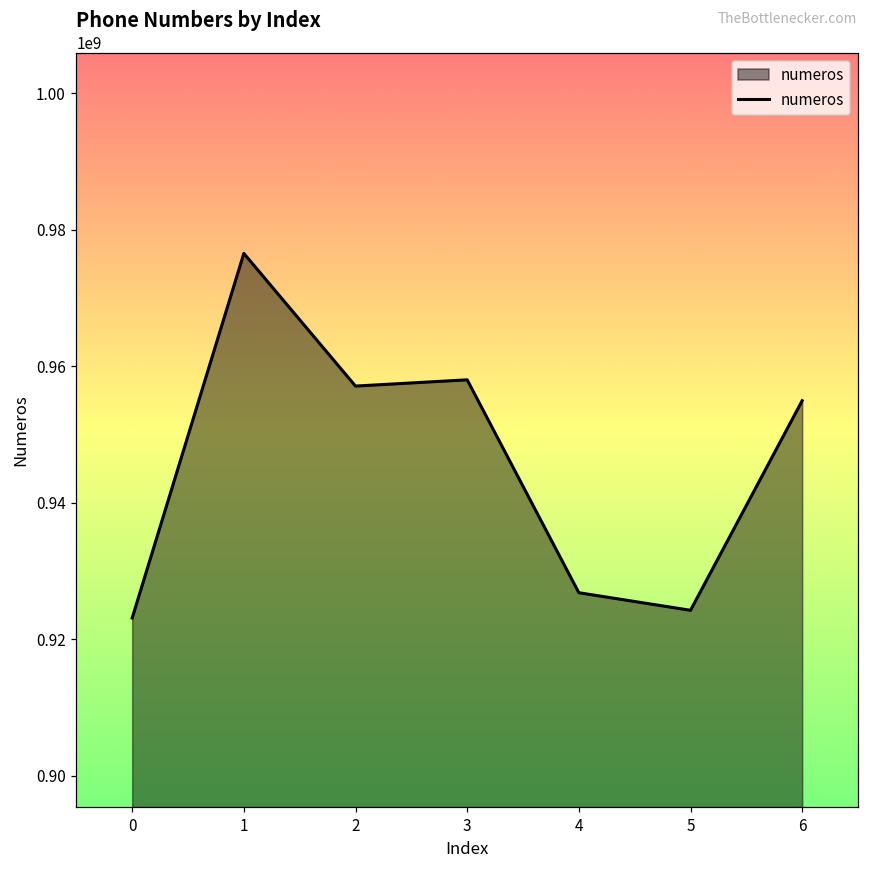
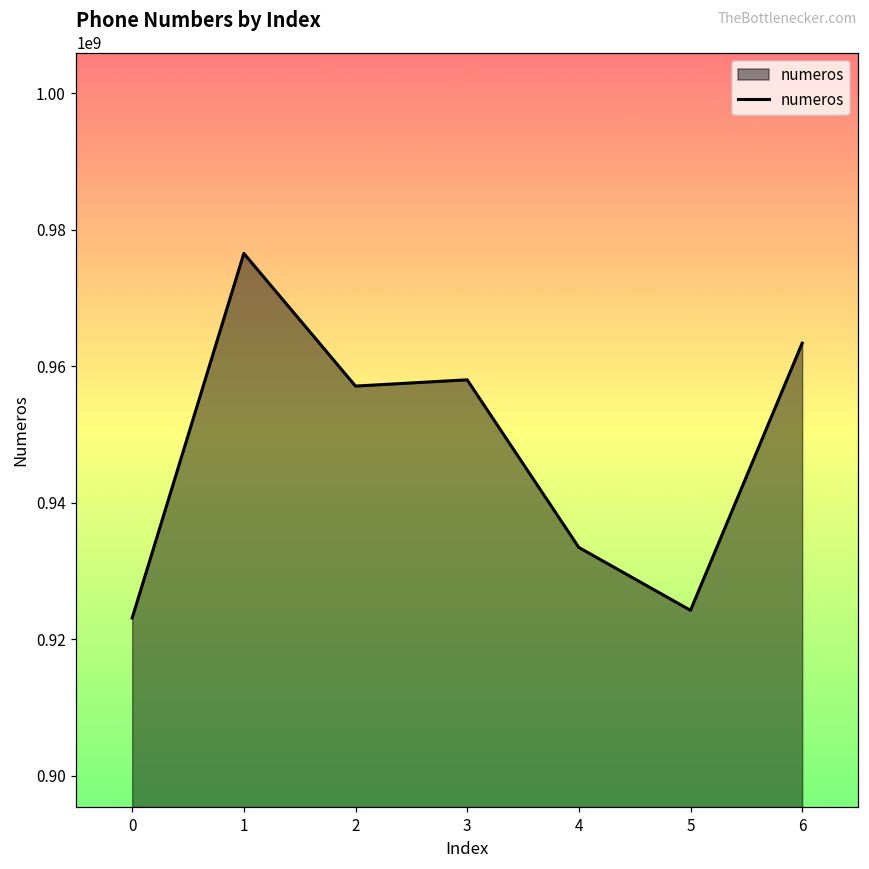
  {
    "0": 923000000,
    "1": 977000000,
    "2": 957000000,
    "3": 958000000,
-   "4": 927000000,
+   "4": 933000000,
    "5": 924000000,
-   "6": 955000000
+   "6": 963000000
  }
